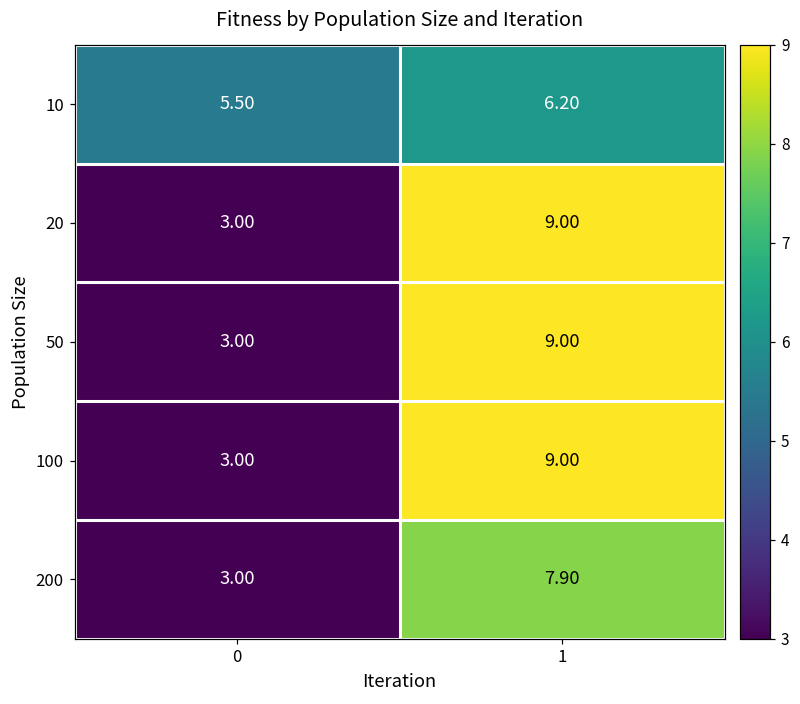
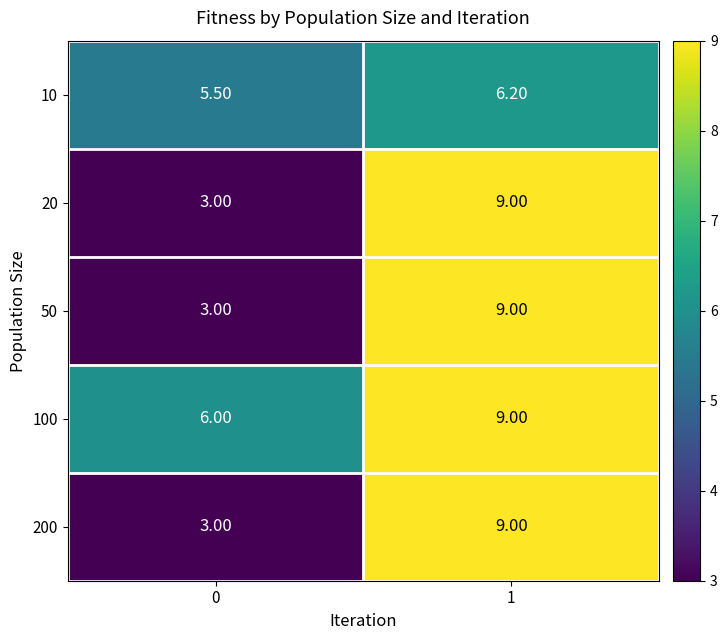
  {
    "10": {
      "0": 5.50,
      "1": 6.20
    },
    "20": {
      "0": 3.00,
      "1": 9.00
    },
    "50": {
      "0": 3.00,
      "1": 9.00
    },
    "100": {
-     "0": 3.00,
+     "0": 6.00,
      "1": 9.00
    },
    "200": {
      "0": 3.00,
-     "1": 7.90
+     "1": 9.00
    }
  }
